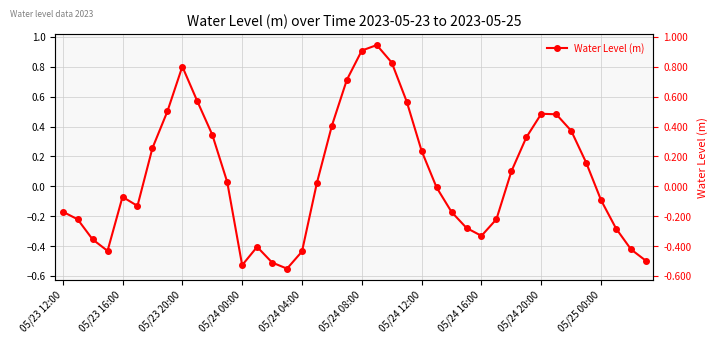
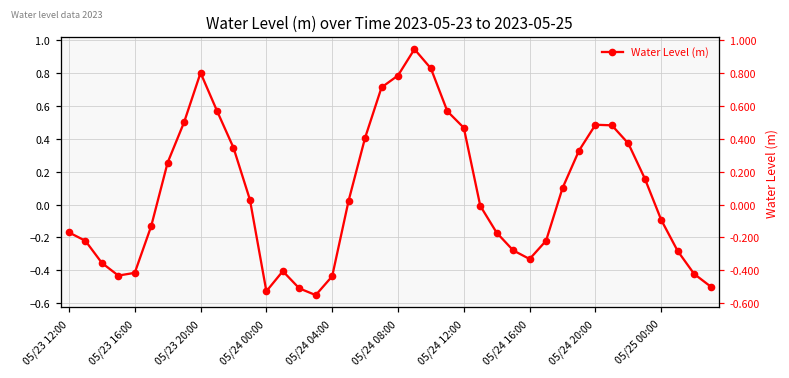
  {
    "05/23 12:00": -0.17,
-   "05/23 16:00": -0.07,
+   "05/23 16:00": -0.42,
    "05/23 20:00": 0.80,
    "05/24 00:00": -0.53,
    "05/24 04:00": -0.44,
-   "05/24 08:00": 0.91,
-   "05/24 12:00": 0.24,
+   "05/24 08:00": 0.79,
+   "05/24 12:00": 0.47,
    "05/24 16:00": -0.33,
    "05/24 20:00": 0.49,
    "05/25 00:00": -0.09
  }
